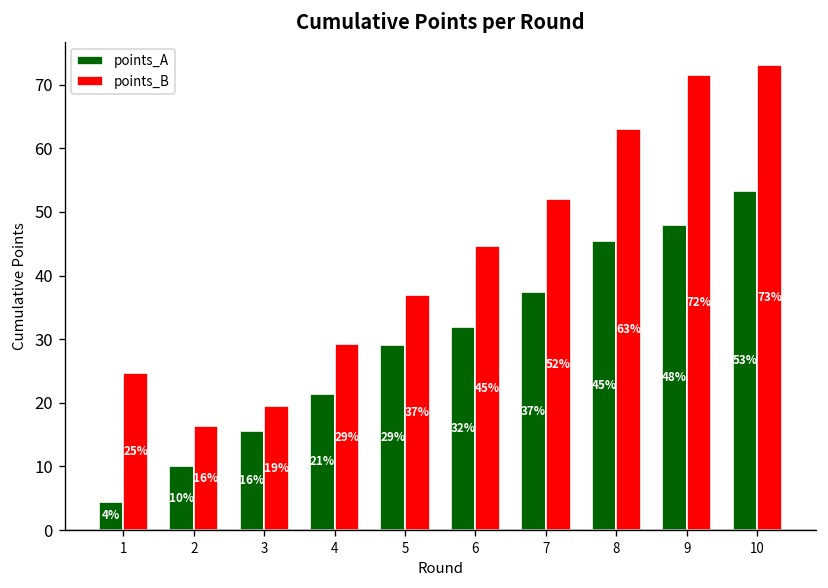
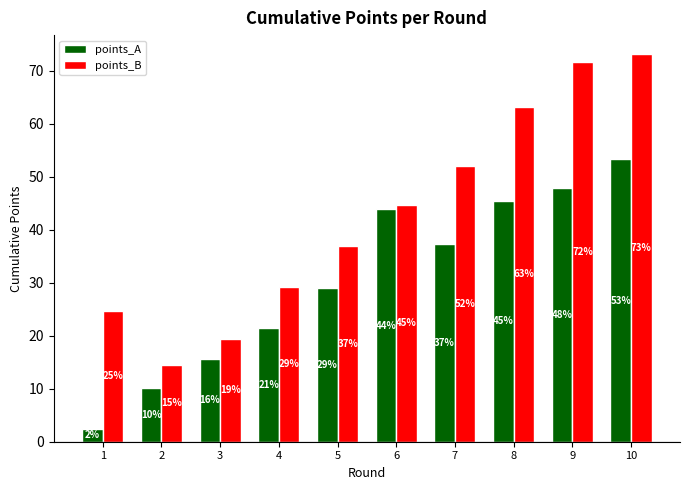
  {
    "points_A": {
-     "1": "4%",
+     "1": "2%",
      "2": "10%",
      "3": "16%",
      "4": "21%",
      "5": "29%",
-     "6": "32%",
+     "6": "44%",
      "7": "37%",
      "8": "45%",
      "9": "48%",
      "10": "53%"
    },
    "points_B": {
      "1": "25%",
-     "2": "16%",
+     "2": "15%",
      "3": "19%",
      "4": "29%",
      "5": "37%",
      "6": "45%",
      "7": "52%",
      "8": "63%",
      "9": "72%",
      "10": "73%"
    }
  }
